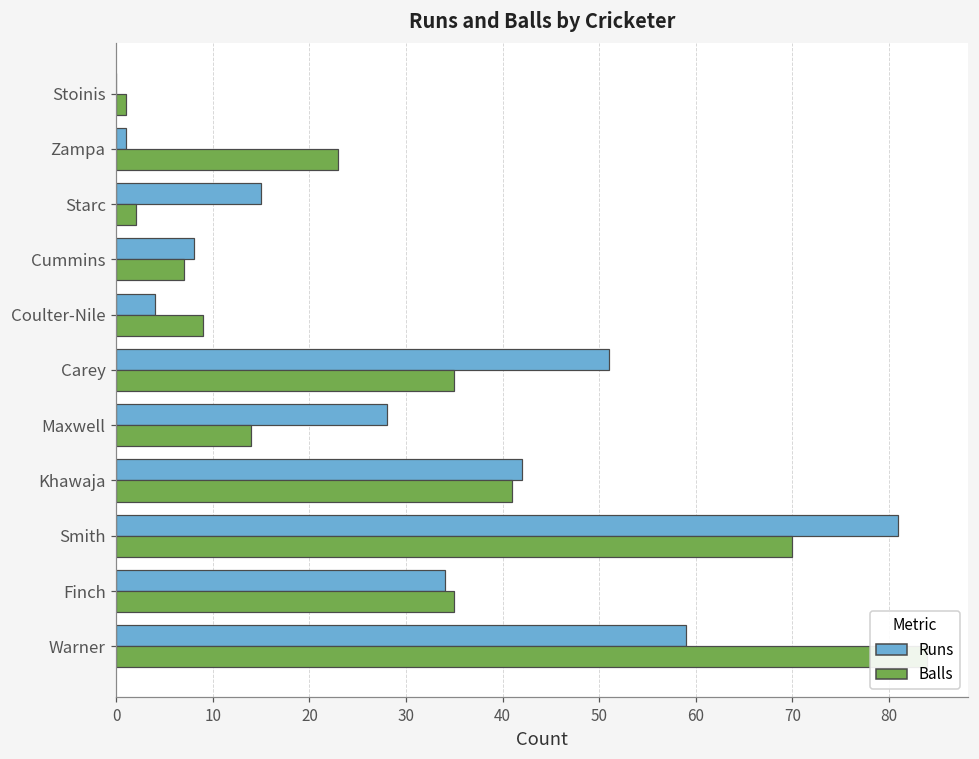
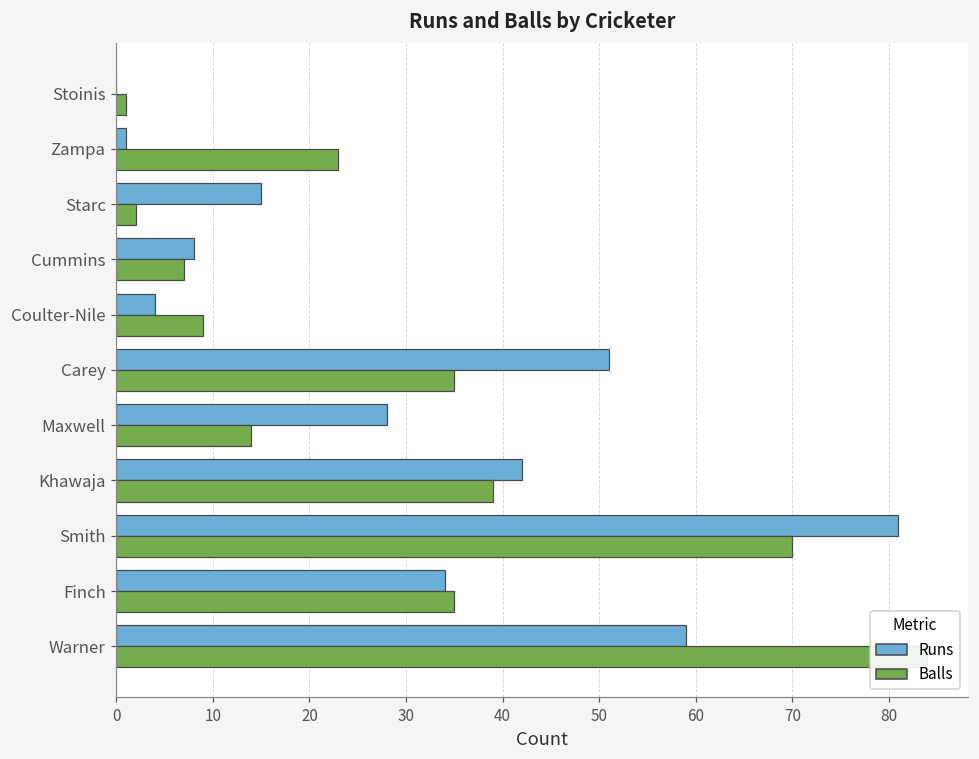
  {
    "Runs": {
      "Stoinis": 0,
      "Zampa": 1,
      "Starc": 15,
      "Cummins": 8,
      "Coulter-Nile": 4,
      "Carey": 51,
      "Maxwell": 28,
      "Khawaja": 42,
      "Smith": 81,
      "Finch": 34,
      "Warner": 59
    },
    "Balls": {
      "Stoinis": 1,
      "Zampa": 23,
      "Starc": 2,
      "Cummins": 7,
      "Coulter-Nile": 9,
      "Carey": 35,
      "Maxwell": 14,
-     "Khawaja": 41,
+     "Khawaja": 39,
      "Smith": 70,
      "Finch": 35
    }
  }
